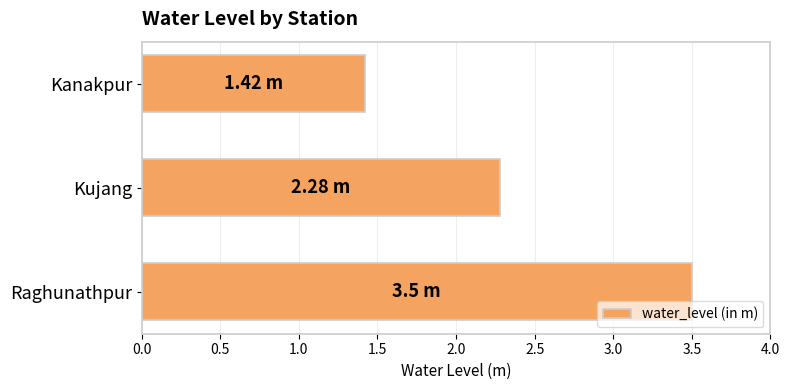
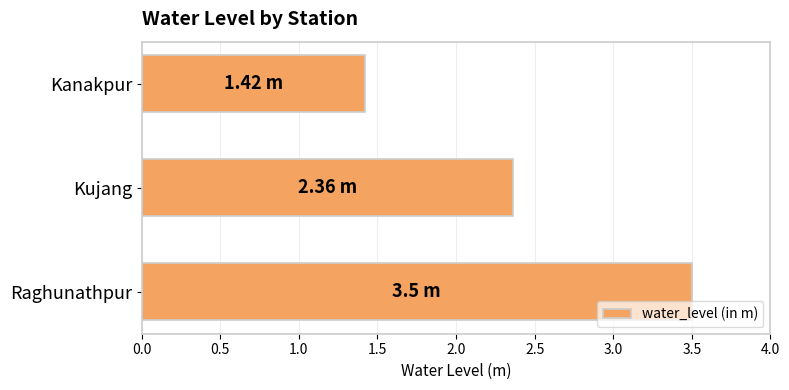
  {
    "Kanakpur": 1.42,
-   "Kujang": 2.28,
+   "Kujang": 2.36,
    "Raghunathpur": 3.5
  }
